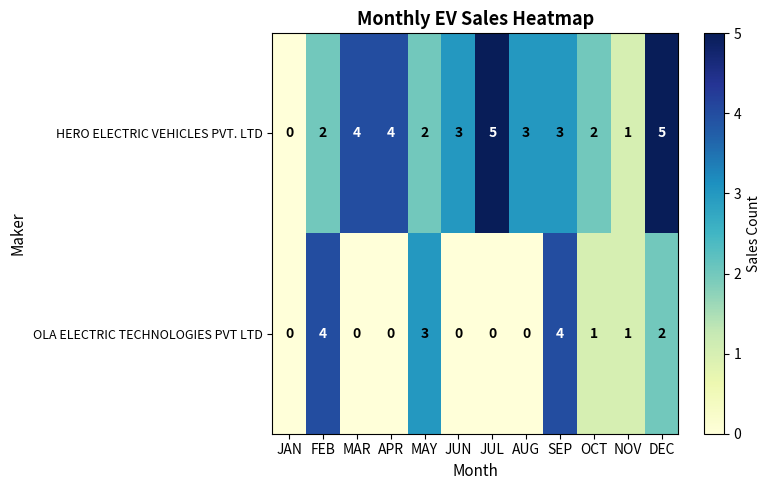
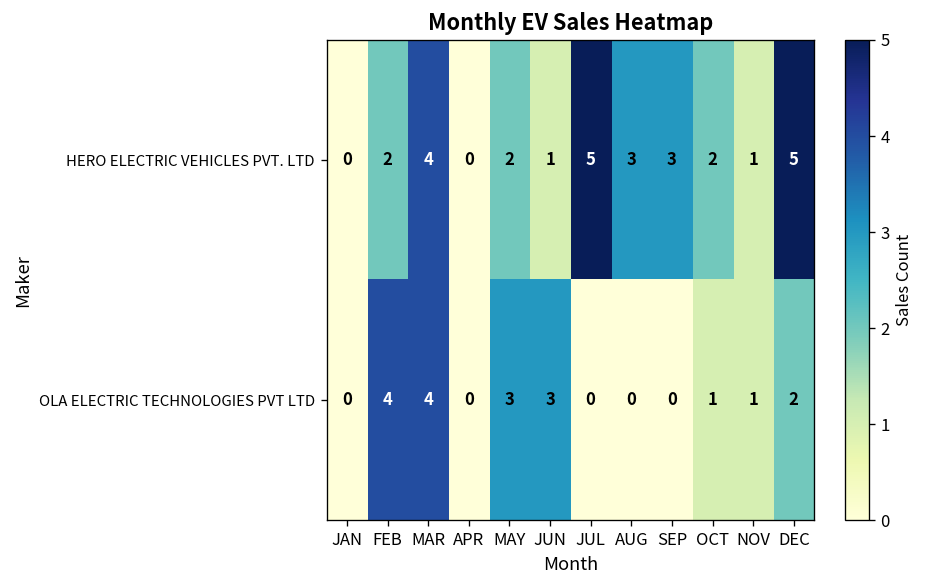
  {
    "HERO ELECTRIC VEHICLES PVT. LTD": {
      "JAN": 0,
      "FEB": 2,
      "MAR": 4,
-     "APR": 4,
+     "APR": 0,
      "MAY": 2,
-     "JUN": 3,
+     "JUN": 1,
      "JUL": 5,
      "AUG": 3,
      "SEP": 3,
      "OCT": 2,
      "NOV": 1,
      "DEC": 5
    },
    "OLA ELECTRIC TECHNOLOGIES PVT LTD": {
      "JAN": 0,
      "FEB": 4,
-     "MAR": 0,
+     "MAR": 4,
      "APR": 0,
      "MAY": 3,
-     "JUN": 0,
+     "JUN": 3,
      "JUL": 0,
      "AUG": 0,
-     "SEP": 4,
+     "SEP": 0,
      "OCT": 1,
      "NOV": 1,
      "DEC": 2
    }
  }
